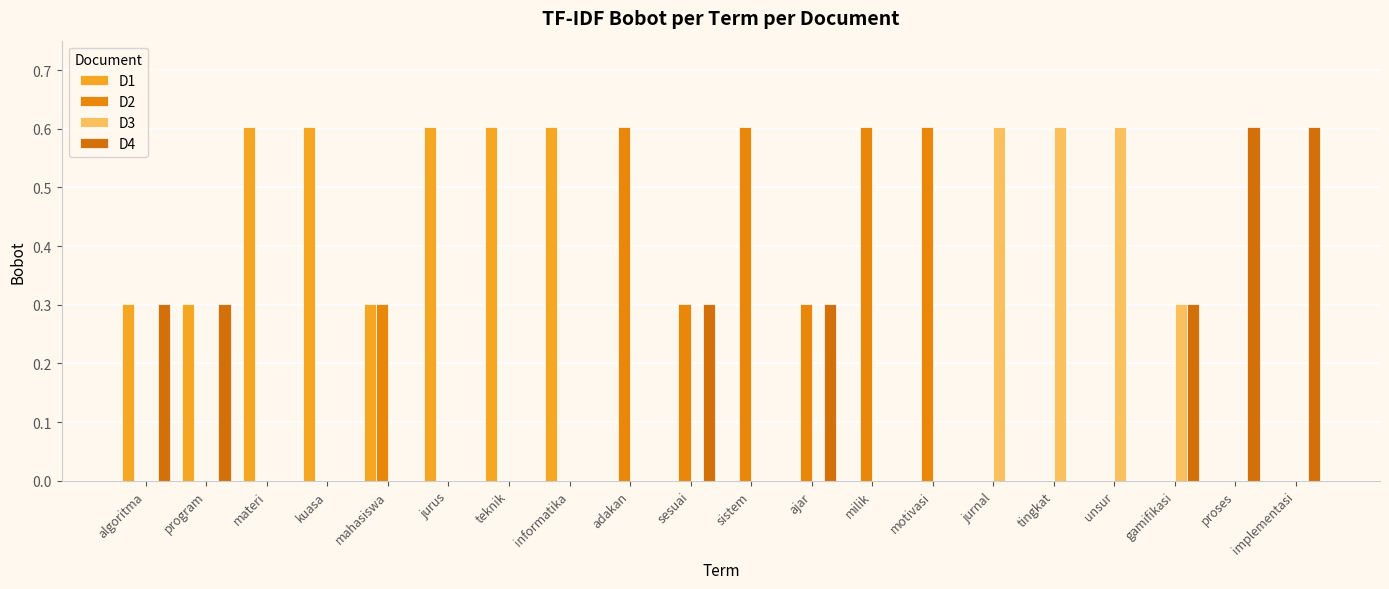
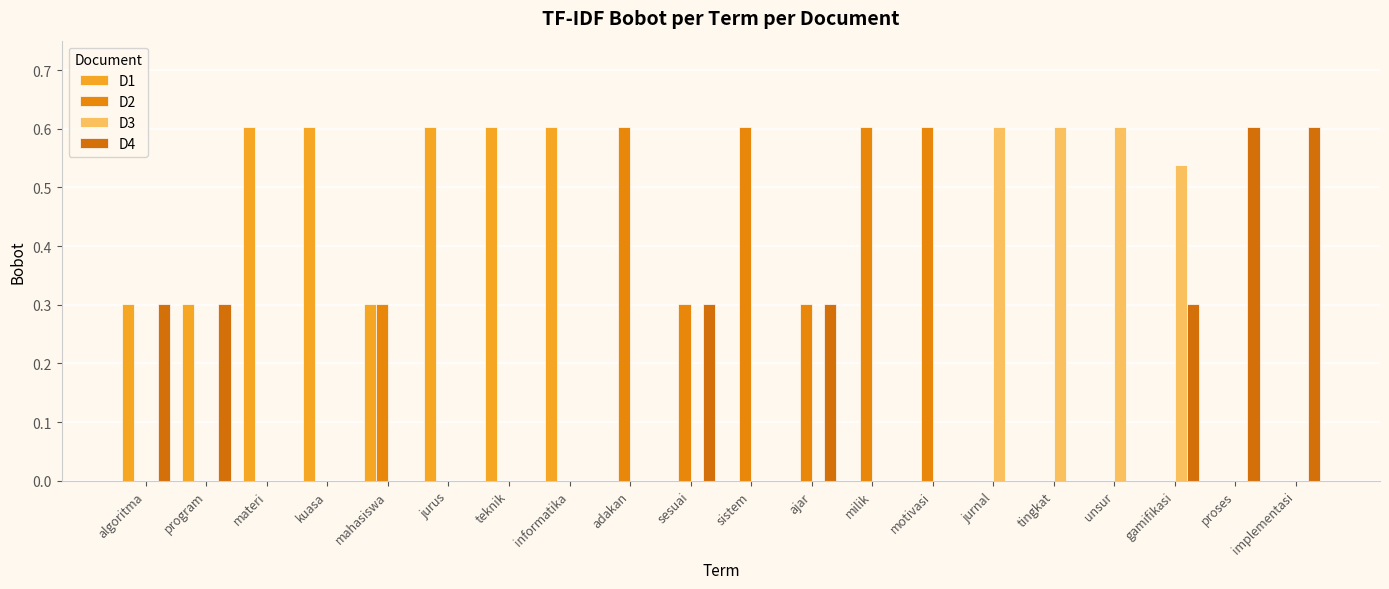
  {
    "D3": {
      "algoritma": 0.00,
      "program": 0.00,
      "materi": 0.00,
      "kuasa": 0.00,
      "mahasiswa": 0.00,
      "jurus": 0.00,
      "teknik": 0.00,
      "informatika": 0.00,
      "adakan": 0.00,
      "sesuai": 0.00,
      "sistem": 0.00,
      "ajar": 0.00,
      "milik": 0.00,
      "motivasi": 0.00,
      "jurnal": 0.60,
      "tingkat": 0.60,
      "unsur": 0.60,
-     "gamifikasi": 0.30,
+     "gamifikasi": 0.54,
      "proses": 0.00,
      "implementasi": 0.00
    }
  }
